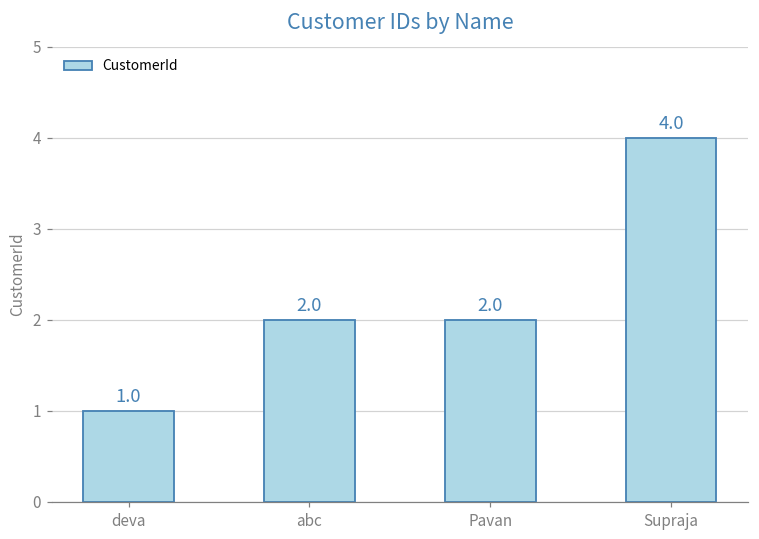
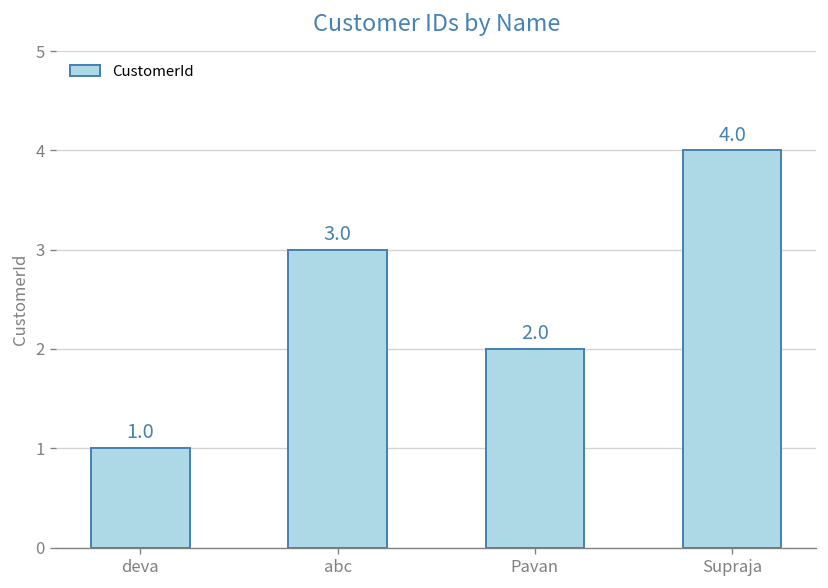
  {
    "deva": 1.0,
-   "abc": 2.0,
+   "abc": 3.0,
    "Pavan": 2.0,
    "Supraja": 4.0
  }
